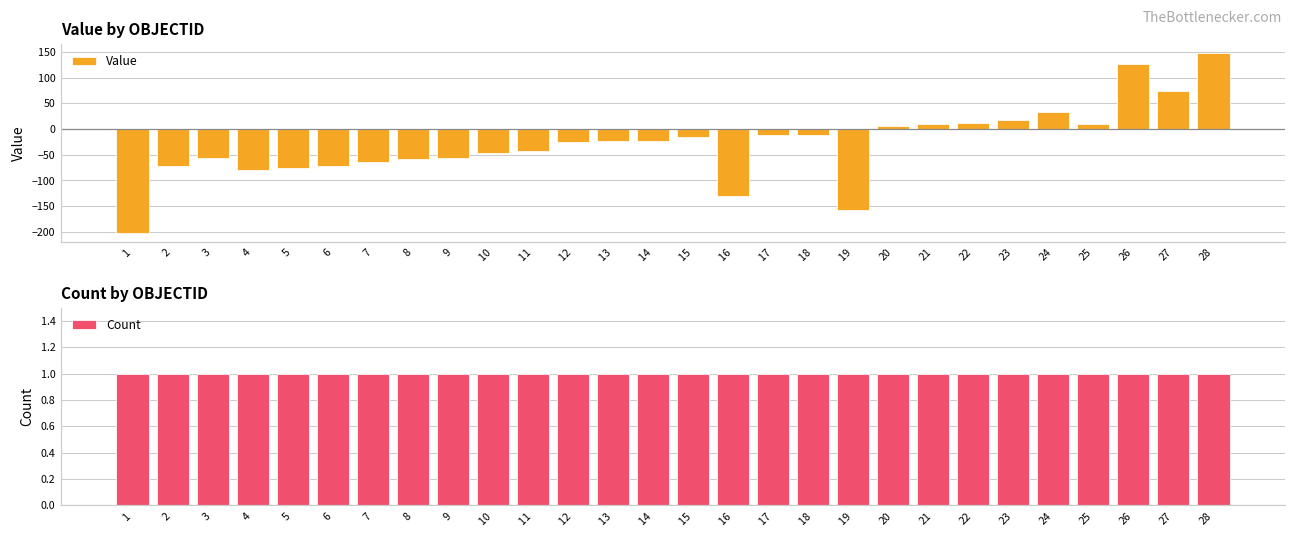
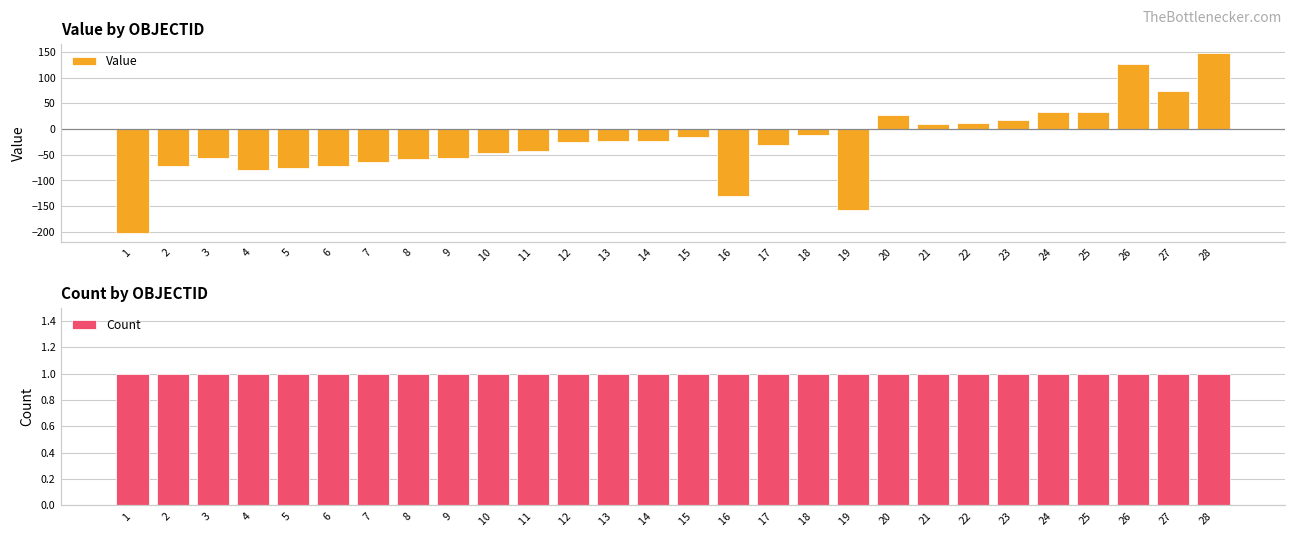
  {
    "Value by OBJECTID": {
      "1": -200,
      "2": -70,
      "3": -60,
      "4": -80,
      "5": -80,
      "6": -70,
      "7": -70,
      "8": -60,
      "9": -60,
      "10": -50,
      "11": -40,
      "12": -30,
      "13": -20,
      "14": -20,
      "15": -20,
      "16": -130,
-     "17": -10,
+     "17": -30,
      "18": -10,
      "19": -160,
-     "20": 10,
+     "20": 30,
      "21": 10,
      "22": 10,
      "23": 20,
      "24": 30,
-     "25": 10,
+     "25": 30,
      "26": 130,
      "27": 70,
      "28": 150
    },
    "Count by OBJECTID": {
      "1": 1.00,
      "2": 1.00,
      "3": 1.00,
      "4": 1.00,
      "5": 1.00,
      "6": 1.00,
      "7": 1.00,
      "8": 1.00,
      "9": 1.00,
      "10": 1.00,
      "11": 1.00,
      "12": 1.00,
      "13": 1.00,
      "14": 1.00,
      "15": 1.00,
      "16": 1.00,
      "17": 1.00,
      "18": 1.00,
      "19": 1.00,
      "20": 1.00,
      "21": 1.00,
      "22": 1.00,
      "23": 1.00,
      "24": 1.00,
      "25": 1.00,
      "26": 1.00,
      "27": 1.00,
      "28": 1.00
    }
  }
